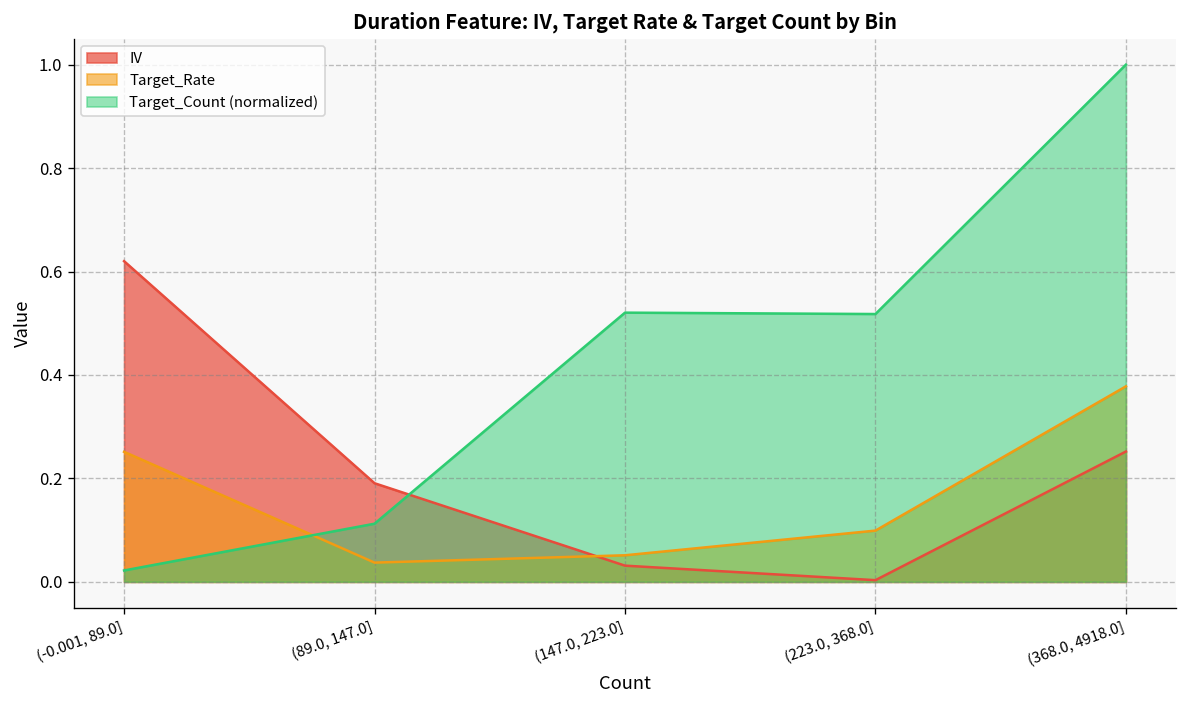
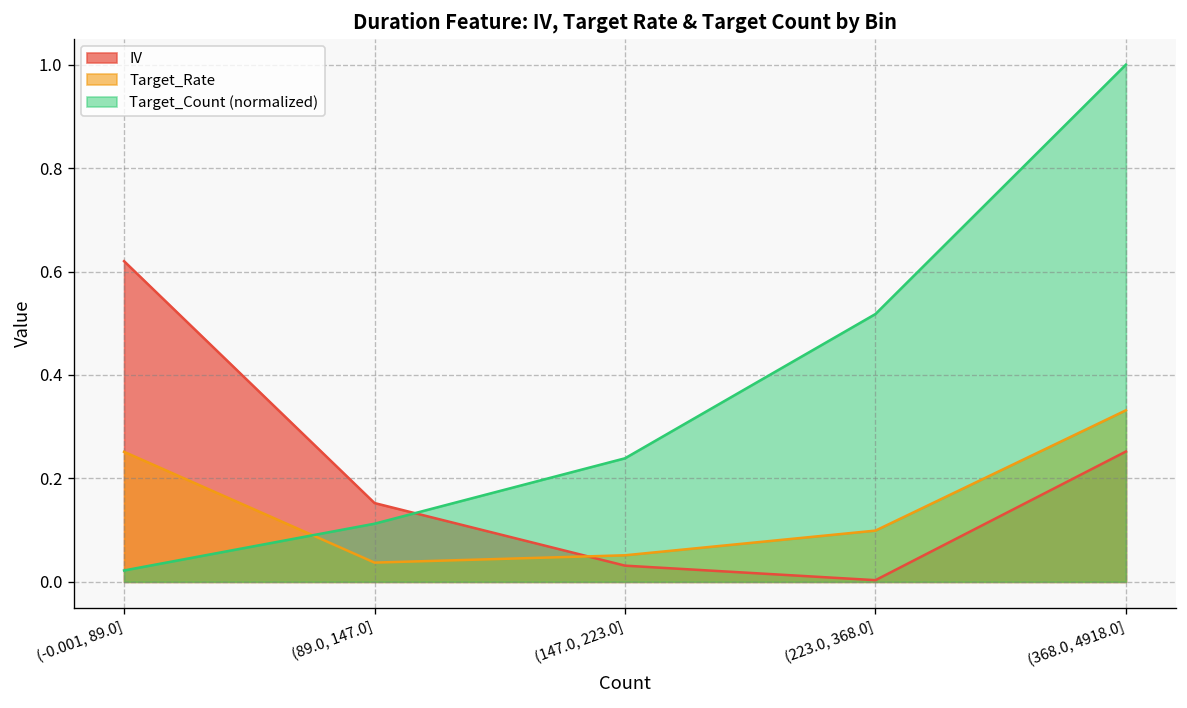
  {
    "IV": {
      "(-0.001, 89.0]": 0.62,
-     "(89.0, 147.0]": 0.19,
+     "(89.0, 147.0]": 0.15,
      "(147.0, 223.0]": 0.03,
      "(223.0, 368.0]": 0.00,
      "(368.0, 4918.0]": 0.25
    },
    "Target_Rate": {
      "(-0.001, 89.0]": 0.25,
      "(89.0, 147.0]": 0.04,
      "(147.0, 223.0]": 0.05,
      "(223.0, 368.0]": 0.10,
-     "(368.0, 4918.0]": 0.38
+     "(368.0, 4918.0]": 0.33
    },
    "Target_Count (normalized)": {
      "(-0.001, 89.0]": 0.02,
      "(89.0, 147.0]": 0.11,
-     "(147.0, 223.0]": 0.52,
+     "(147.0, 223.0]": 0.24,
      "(223.0, 368.0]": 0.52,
      "(368.0, 4918.0]": 1.00
    }
  }
